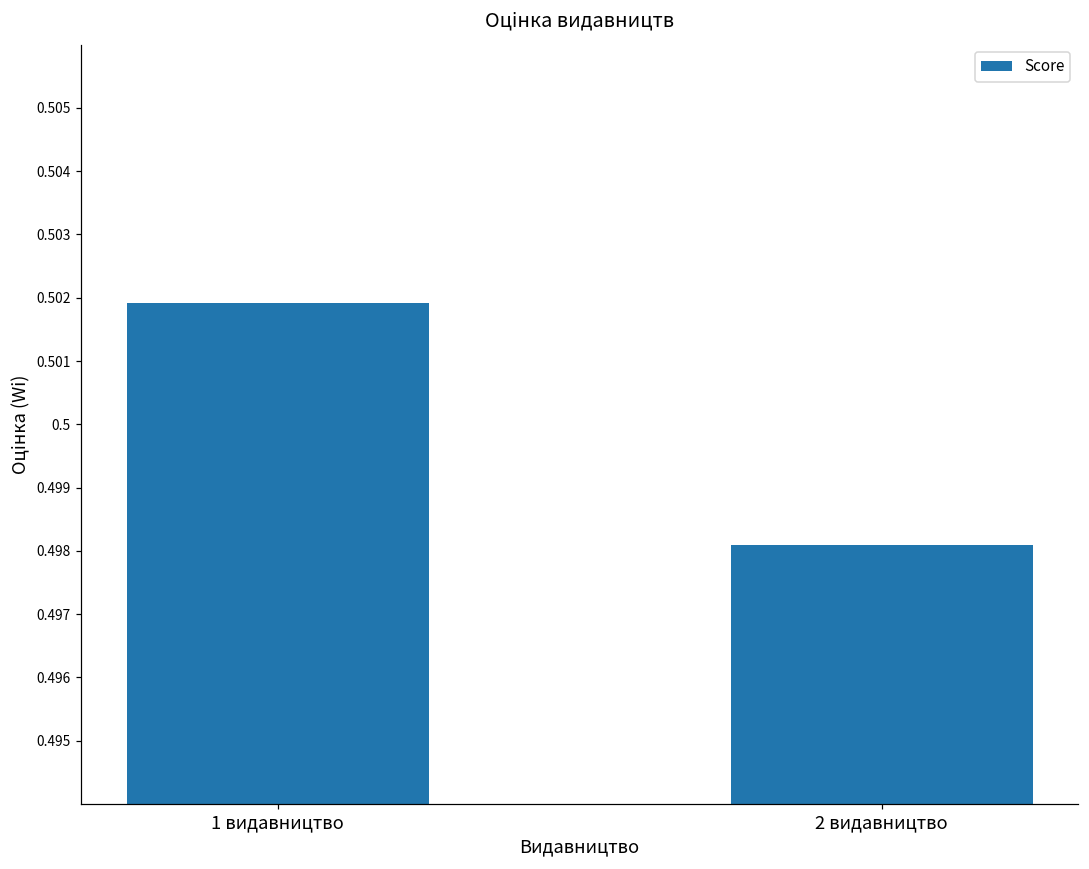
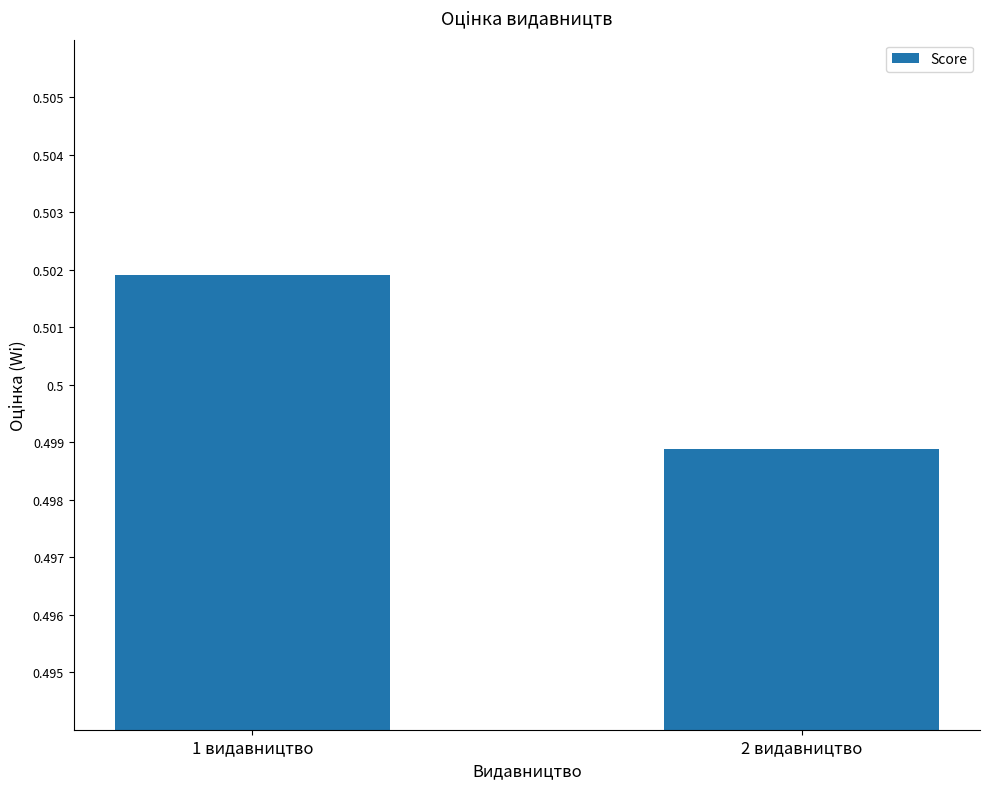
  {
    "1 видавництво": 0.5019,
-   "2 видавництво": 0.4981
+   "2 видавництво": 0.4989
  }
